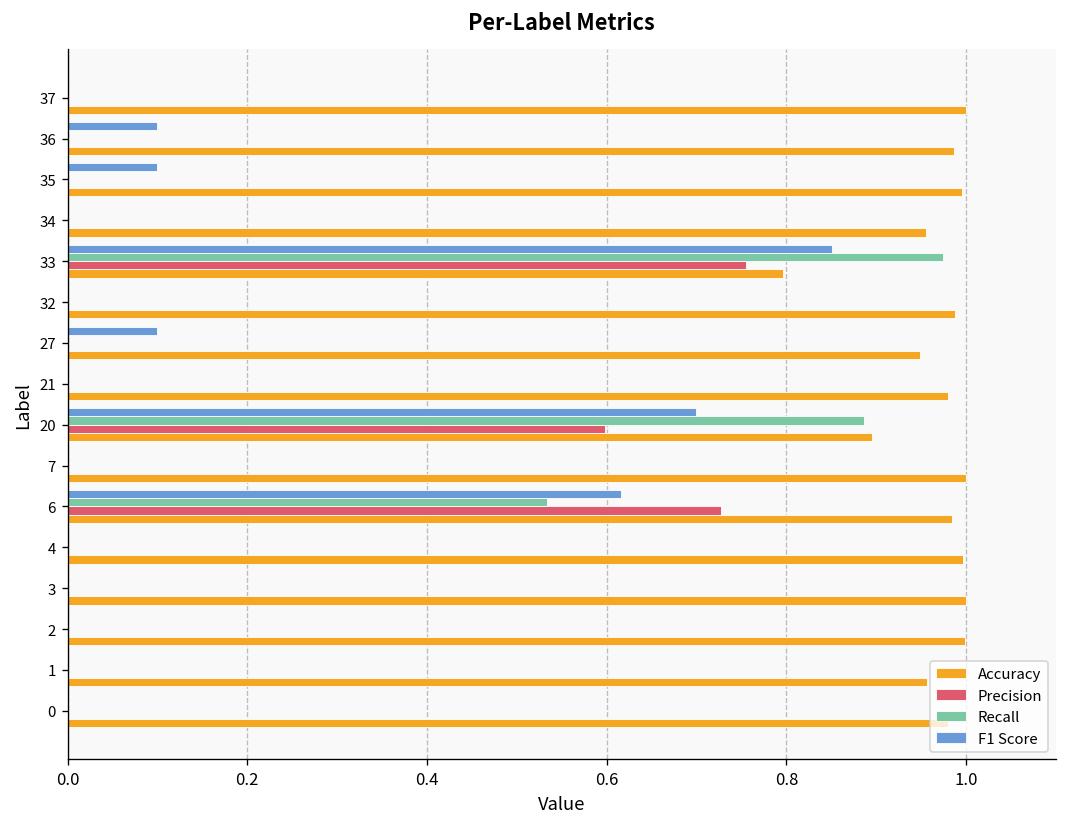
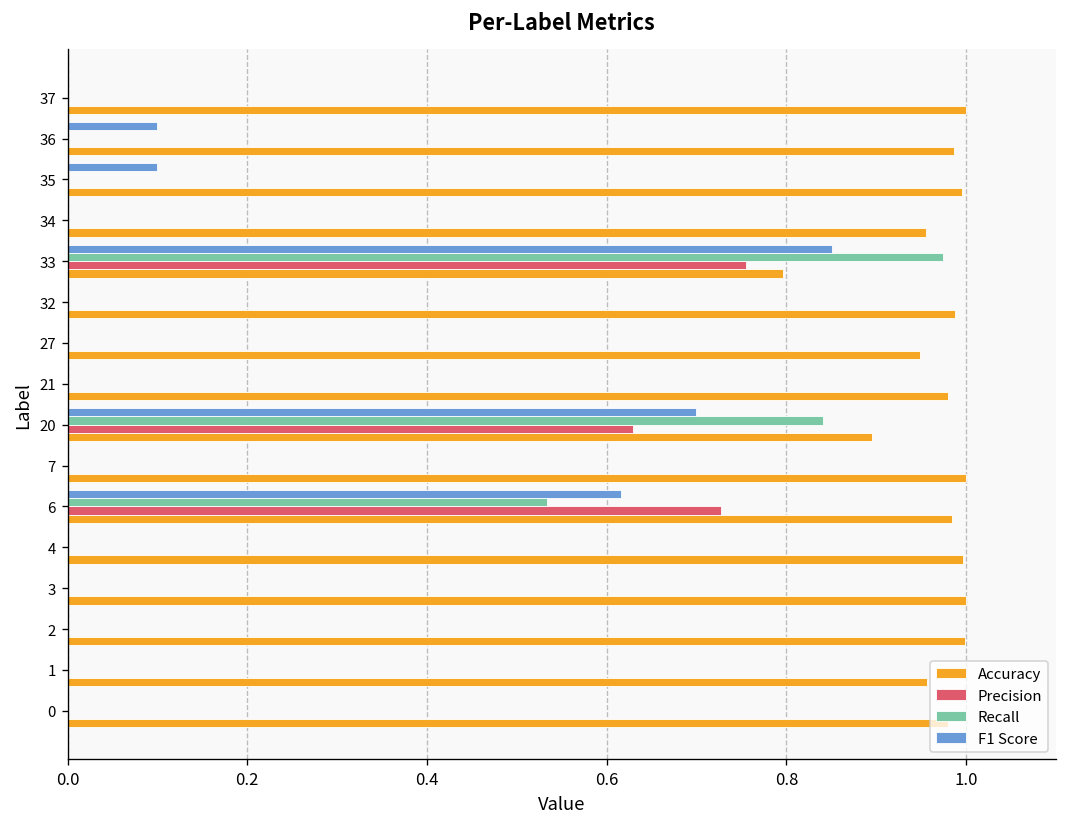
  {
    "Accuracy": {
      "37": 1.00,
      "36": 0.99,
      "35": 1.00,
      "34": 0.96,
      "33": 0.80,
      "32": 0.99,
      "27": 0.95,
      "21": 0.98,
      "20": 0.89,
      "7": 1.00,
      "6": 0.98,
      "4": 1.00,
      "3": 1.00,
      "2": 1.00,
      "1": 0.96
    },
    "Precision": {
      "37": 0.00,
      "36": 0.00,
      "35": 0.00,
      "34": 0.00,
      "33": 0.76,
      "32": 0.00,
      "27": 0.00,
      "21": 0.00,
-     "20": 0.60,
+     "20": 0.63,
      "7": 0.00,
      "6": 0.73,
      "4": 0.00,
      "3": 0.00,
      "2": 0.00,
      "1": 0.00,
      "0": 0.00
    },
    "Recall": {
      "37": 0.00,
      "36": 0.00,
      "35": 0.00,
      "34": 0.00,
      "33": 0.97,
      "32": 0.00,
      "27": 0.00,
      "21": 0.00,
-     "20": 0.89,
+     "20": 0.84,
      "7": 0.00,
      "6": 0.53,
      "4": 0.00,
      "3": 0.00,
      "2": 0.00,
      "1": 0.00,
      "0": 0.00
    },
    "F1 Score": {
      "37": 0.0,
      "36": 0.1,
      "35": 0.1,
      "34": 0.0,
      "33": 0.85,
      "32": 0.0,
-     "27": 0.1,
+     "27": 0.0,
      "21": 0.0,
      "20": 0.7,
      "7": 0.0,
      "6": 0.62,
      "4": 0.0,
      "3": 0.0,
      "2": 0.0,
      "1": 0.0,
      "0": 0.0
    }
  }
